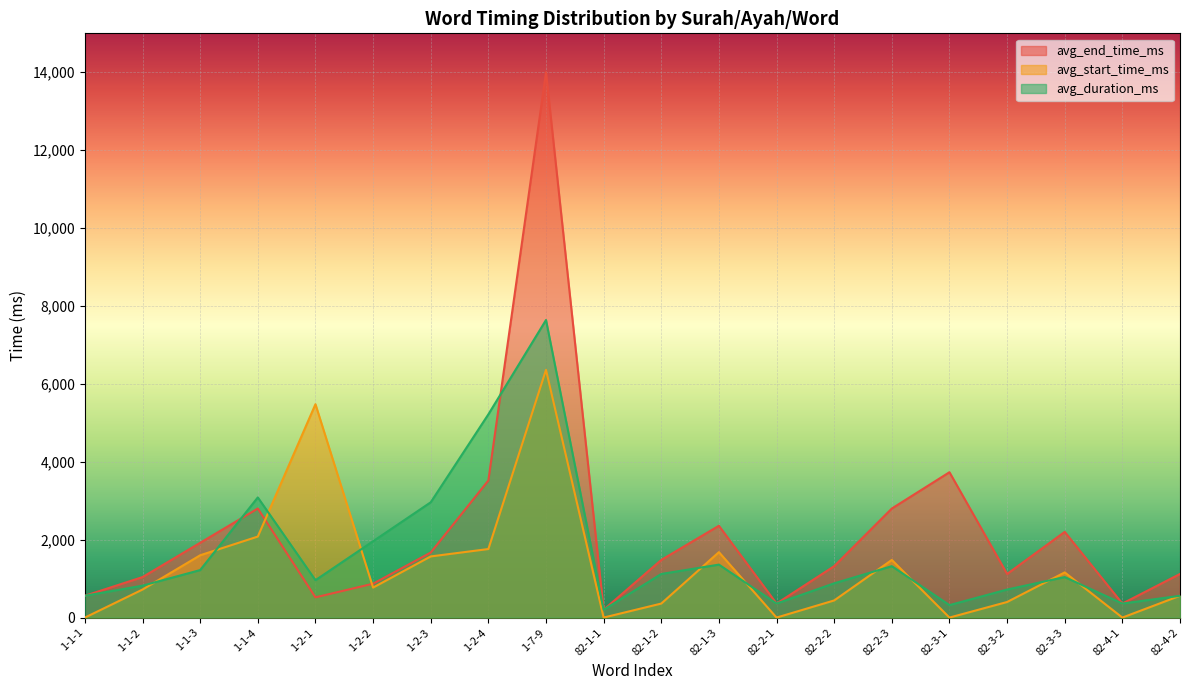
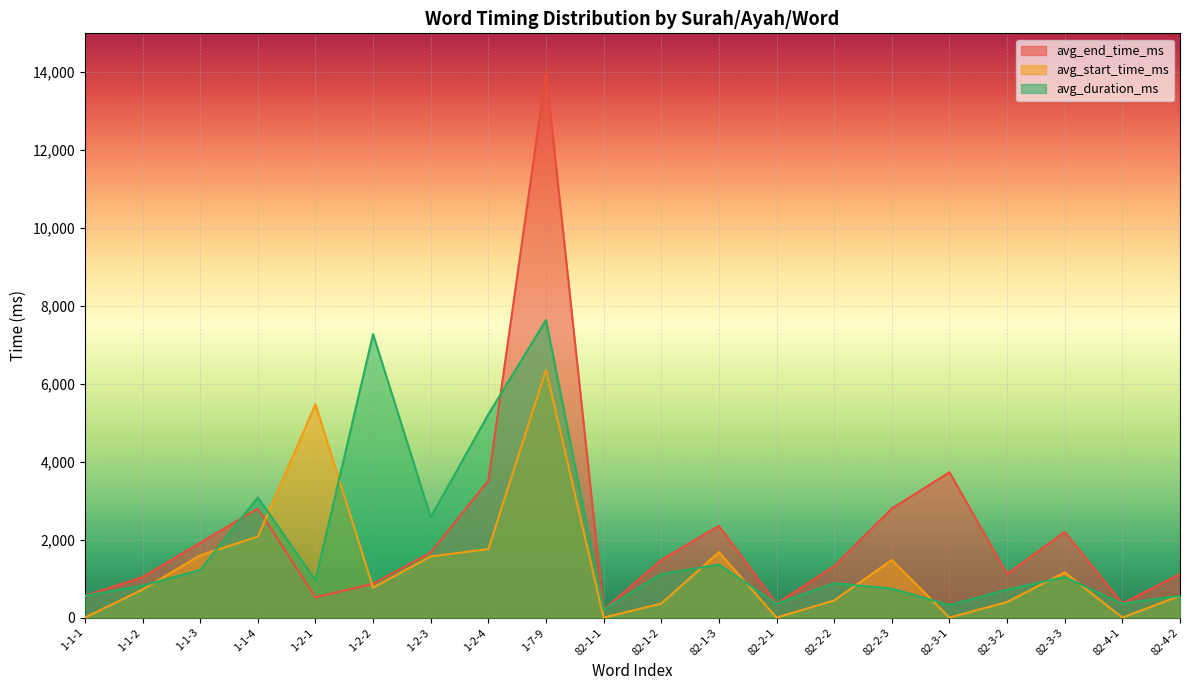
  {
    "avg_end_time_ms": {
      "1-1-2": "1,000",
      "1-1-3": "1,900",
      "1-1-4": "2,800",
      "1-2-1": "500",
      "1-2-2": "900",
      "1-2-3": "1,700",
      "1-2-4": "3,500",
      "1-7-9": "14,000",
      "82-1-2": "1,500",
      "82-1-3": "2,400",
      "82-2-2": "1,300",
      "82-2-3": "2,800",
      "82-3-1": "3,700",
      "82-3-2": "1,100",
      "82-3-3": "2,200",
      "82-4-2": "1,100"
    },
    "avg_start_time_ms": {
      "1-1-1": "0",
      "1-1-2": "700",
      "1-1-3": "1,600",
      "1-1-4": "2,100",
      "1-2-1": "5,500",
      "1-2-2": "800",
      "1-2-3": "1,600",
      "1-2-4": "1,800",
      "1-7-9": "6,400",
      "82-1-1": "0",
      "82-1-2": "400",
      "82-1-3": "1,700",
      "82-2-1": "0",
      "82-2-2": "400",
      "82-2-3": "1,500",
      "82-3-1": "0",
      "82-3-2": "400",
      "82-3-3": "1,200",
      "82-4-1": "0"
    },
    "avg_duration_ms": {
      "1-1-2": "800",
      "1-1-3": "1,200",
      "1-1-4": "3,100",
      "1-2-1": "1,000",
-     "1-2-2": "2,000",
-     "1-2-3": "3,000",
+     "1-2-2": "7,300",
+     "1-2-3": "2,600",
      "1-2-4": "5,200",
      "1-7-9": "7,600",
      "82-1-2": "1,100",
      "82-1-3": "1,400",
      "82-2-2": "900",
-     "82-2-3": "1,300",
+     "82-2-3": "700",
      "82-3-1": "300",
      "82-3-2": "700",
      "82-3-3": "1,000"
    }
  }
